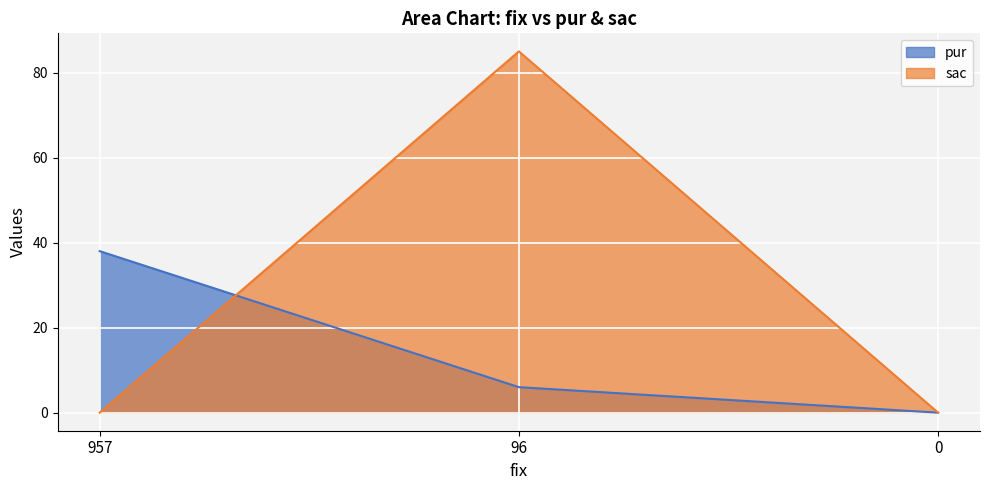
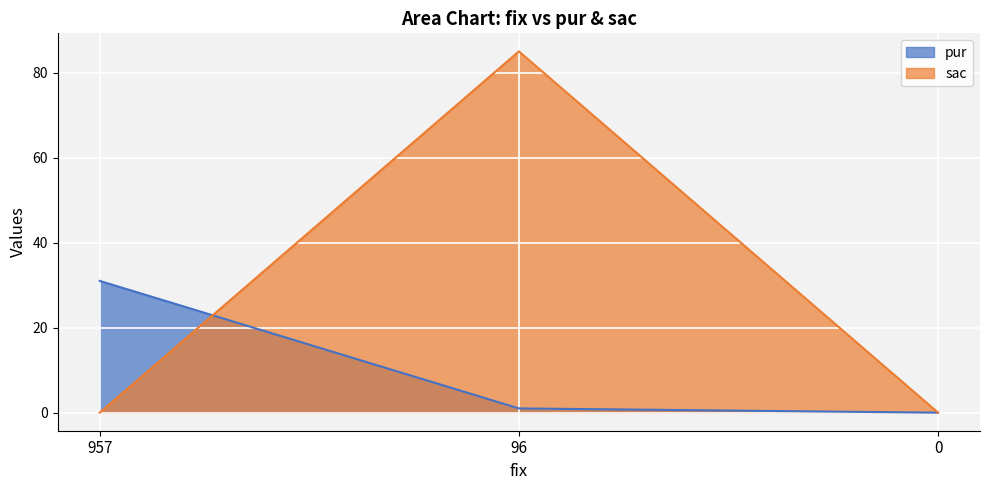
  {
    "pur": {
-     "957": 38,
-     "96": 6
+     "957": 31,
+     "96": 1
    },
    "sac": {
      "957": 0,
      "96": 85
    }
  }
